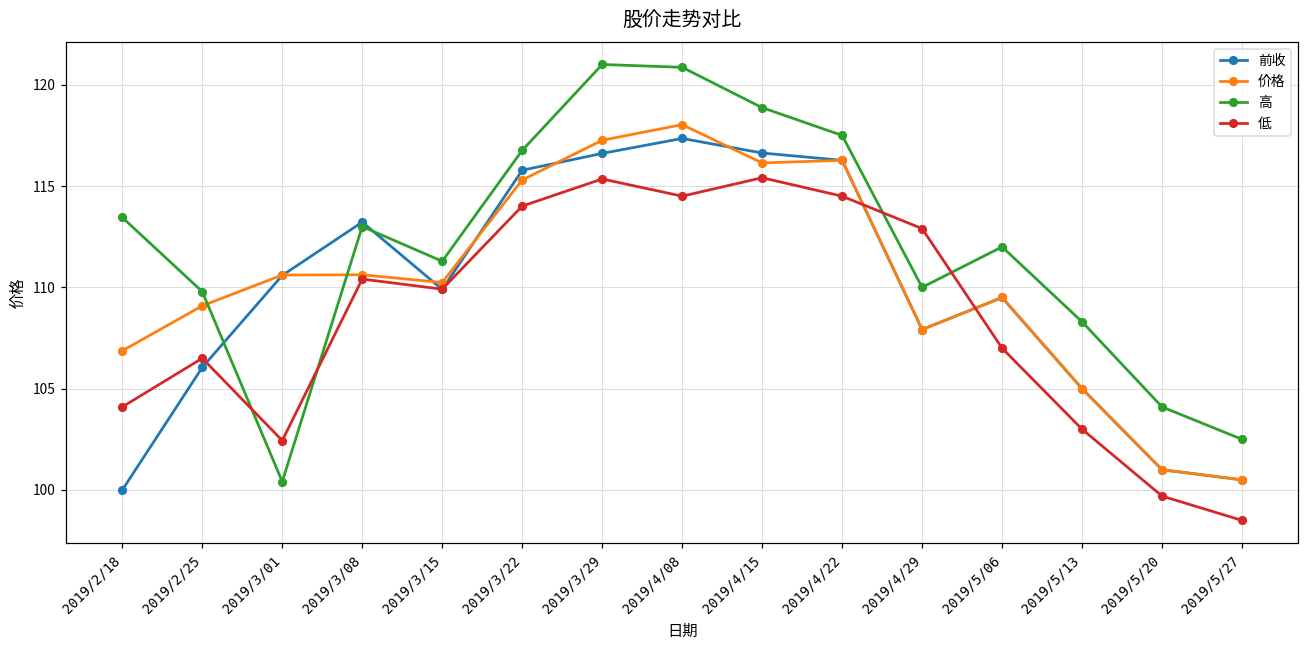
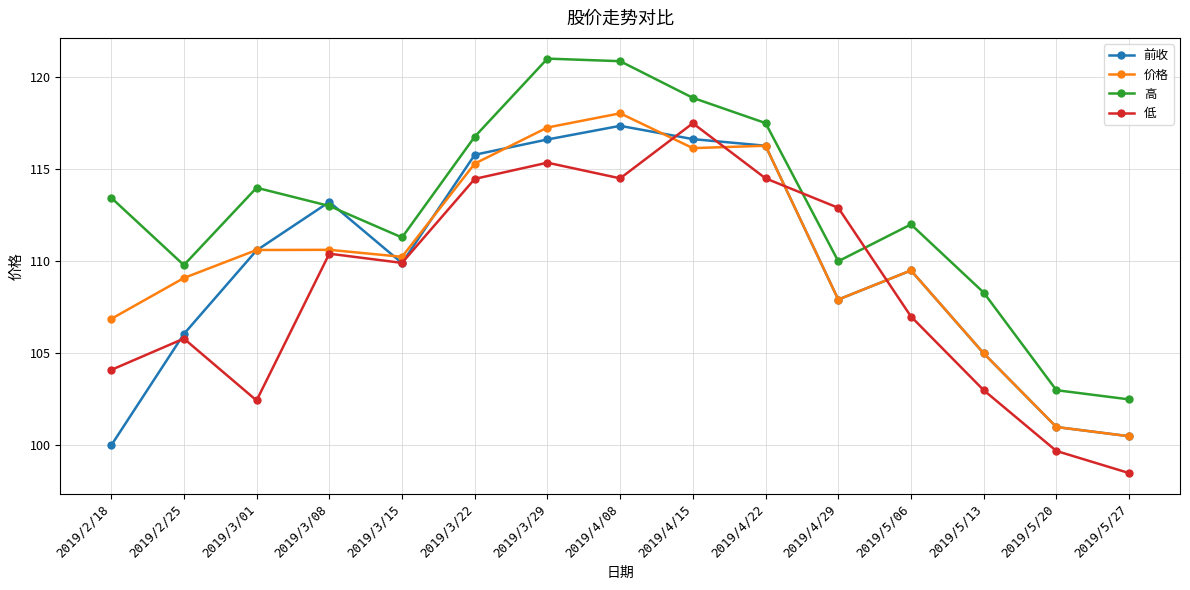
  {
    "前收": {
      "2019/2/18": 100.0,
      "2019/2/25": 106.1,
      "2019/3/08": 113.2,
      "2019/3/22": 115.8,
      "2019/3/29": 116.6,
      "2019/4/08": 117.4,
      "2019/4/15": 116.6
    },
    "价格": {
      "2019/2/18": 106.9,
      "2019/2/25": 109.1,
      "2019/3/08": 110.6,
      "2019/3/15": 110.2,
      "2019/3/22": 115.3,
      "2019/3/29": 117.3,
      "2019/4/08": 118.0,
      "2019/4/15": 116.1
    },
    "高": {
      "2019/2/18": 113.5,
      "2019/2/25": 109.8,
-     "2019/3/01": 100.4,
+     "2019/3/01": 114.0,
      "2019/3/08": 113.0,
      "2019/3/15": 111.3,
      "2019/3/22": 116.8,
      "2019/3/29": 121.0,
      "2019/4/08": 120.9,
      "2019/4/15": 118.9,
      "2019/4/22": 117.5,
      "2019/4/29": 110.0,
      "2019/5/06": 112.0,
      "2019/5/13": 108.3,
-     "2019/5/20": 104.1,
+     "2019/5/20": 103.0,
      "2019/5/27": 102.5
    },
    "低": {
      "2019/2/18": 104.1,
-     "2019/2/25": 106.5,
+     "2019/2/25": 105.8,
      "2019/3/01": 102.4,
      "2019/3/08": 110.4,
-     "2019/3/22": 114.0,
+     "2019/3/22": 114.5,
      "2019/3/29": 115.4,
      "2019/4/08": 114.5,
-     "2019/4/15": 115.4,
+     "2019/4/15": 117.5,
      "2019/4/22": 114.5,
      "2019/4/29": 112.9,
      "2019/5/06": 107.0,
      "2019/5/13": 103.0,
      "2019/5/20": 99.7,
      "2019/5/27": 98.5
    }
  }
